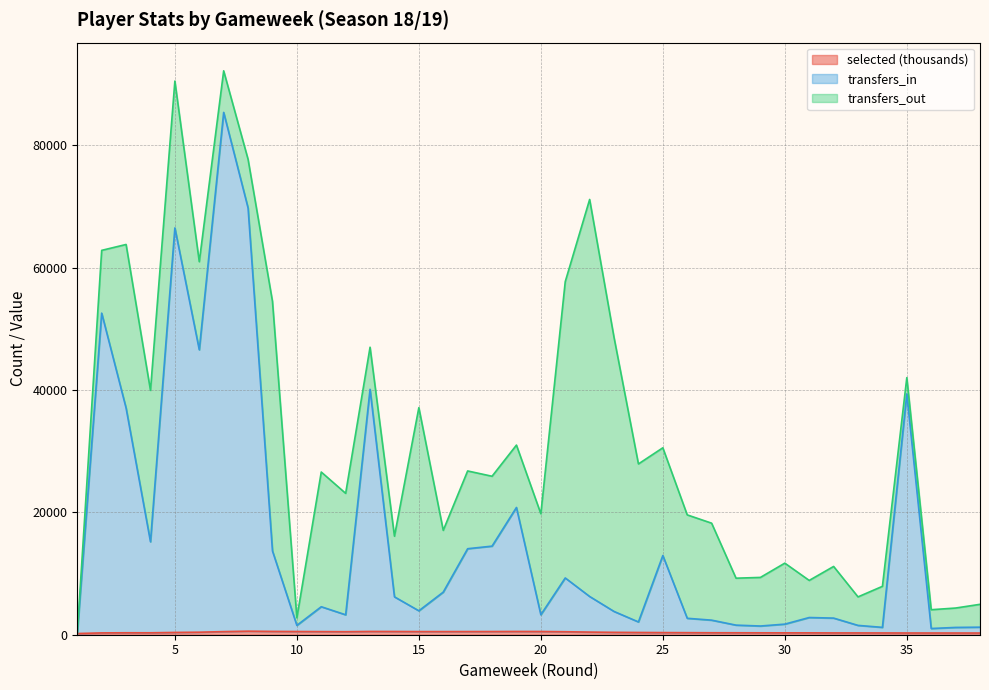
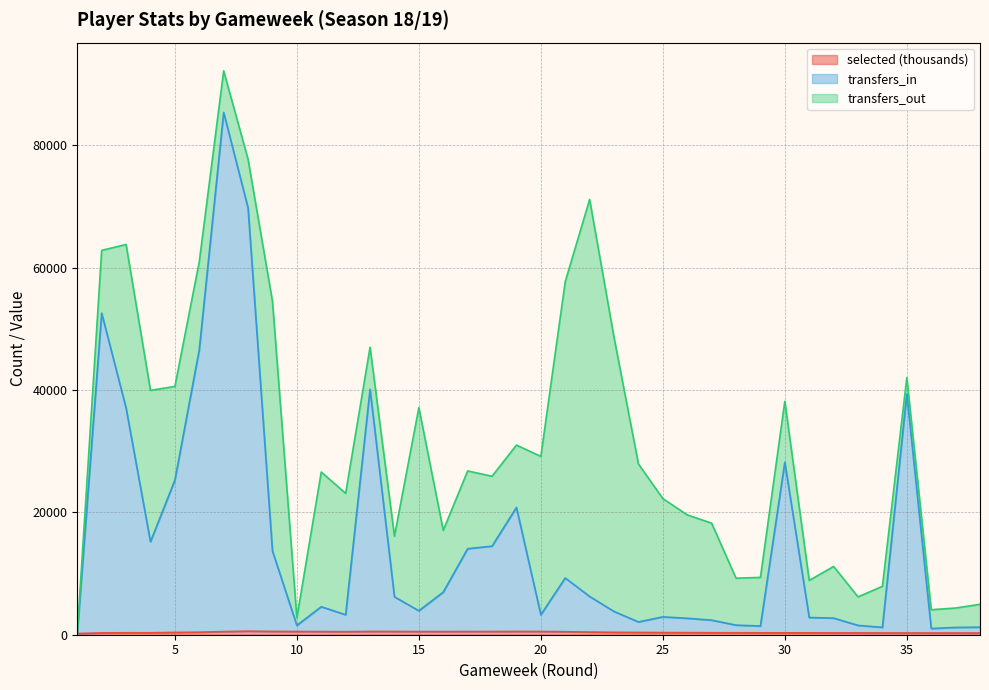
  {
    "selected (thousands)": {
      "5": 0,
      "10": 1000,
      "15": 1000,
      "20": 1000,
      "25": 0,
      "30": 0,
      "35": 0
    },
    "transfers_in": {
-     "5": 66000,
+     "5": 25000,
      "10": 1000,
      "15": 3000,
      "20": 3000,
-     "25": 13000,
-     "30": 1000,
+     "25": 3000,
+     "30": 28000,
      "35": 39000
    },
    "transfers_out": {
-     "5": 24000,
+     "5": 15000,
      "10": 1000,
      "15": 33000,
-     "20": 17000,
-     "25": 18000,
+     "20": 26000,
+     "25": 19000,
      "30": 10000,
      "35": 3000
    }
  }
